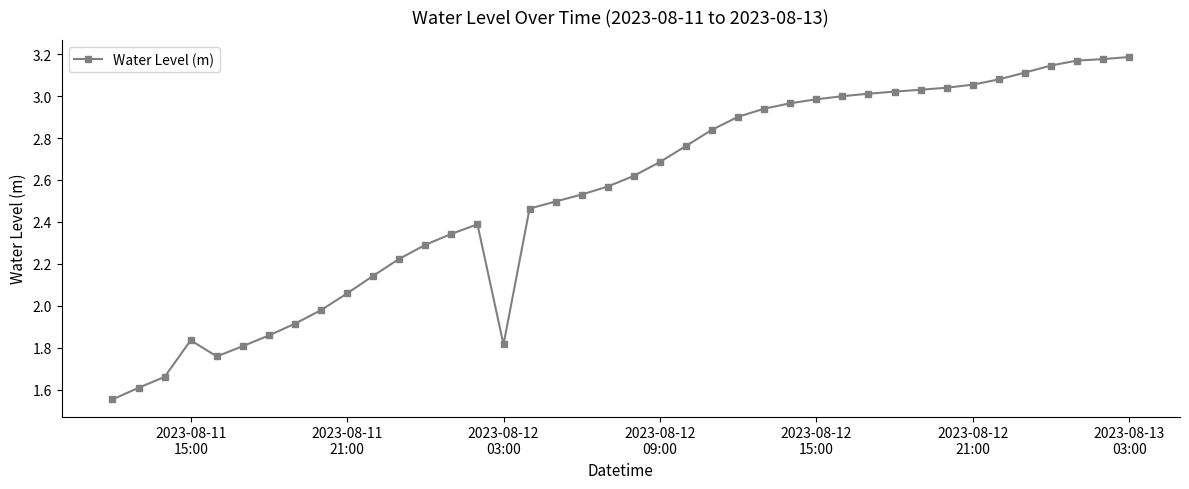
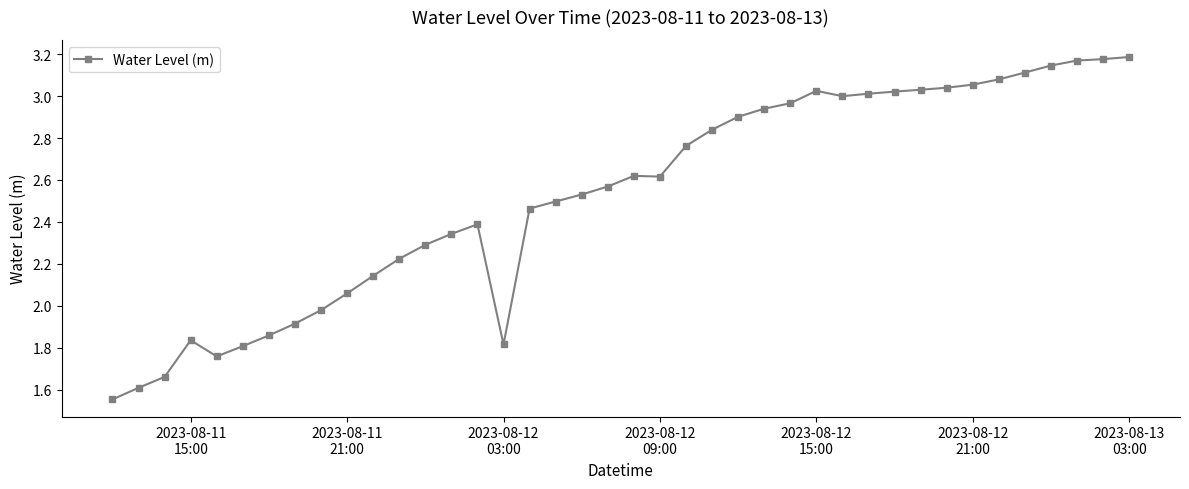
  {
    "2023-08-11 15:00": 1.84,
    "2023-08-11 21:00": 2.06,
    "2023-08-12 03:00": 1.82,
-   "2023-08-12 09:00": 2.69,
-   "2023-08-12 15:00": 2.98,
+   "2023-08-12 09:00": 2.62,
+   "2023-08-12 15:00": 3.02,
    "2023-08-12 21:00": 3.05,
    "2023-08-13 03:00": 3.19
  }
